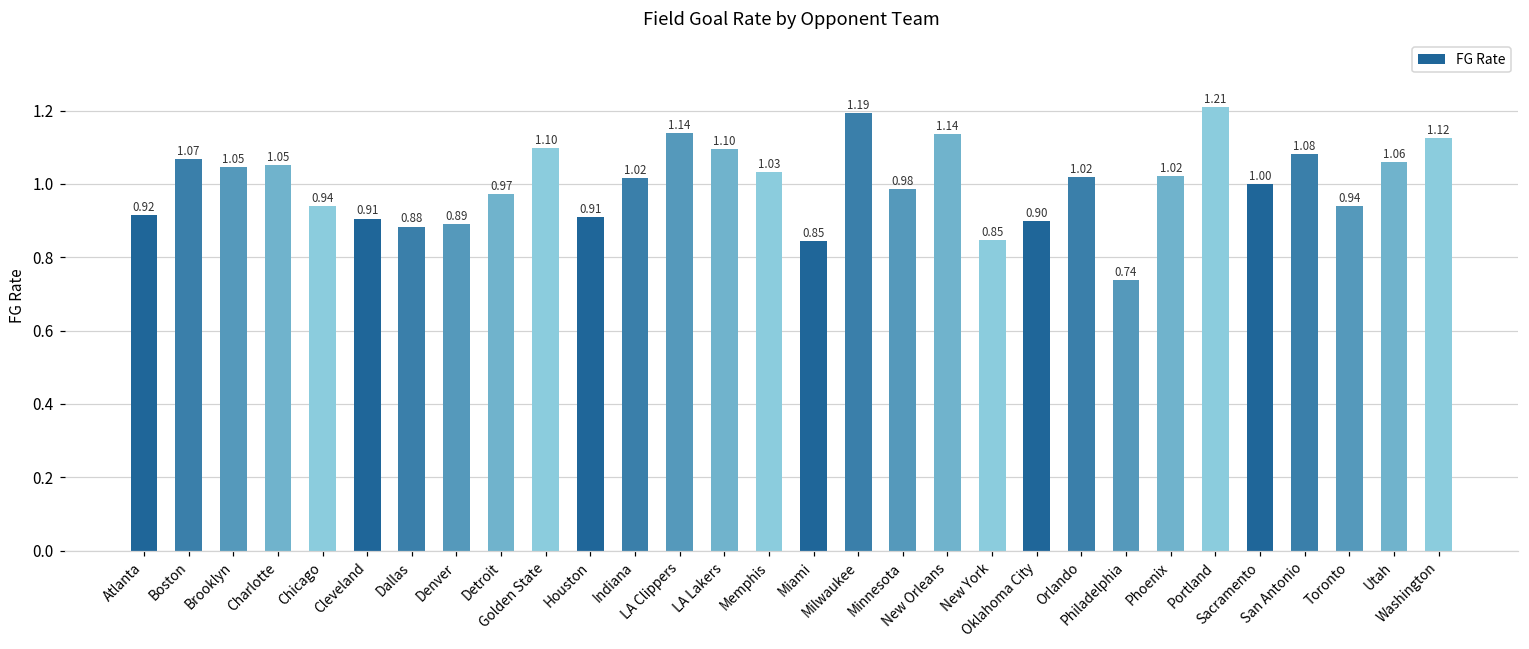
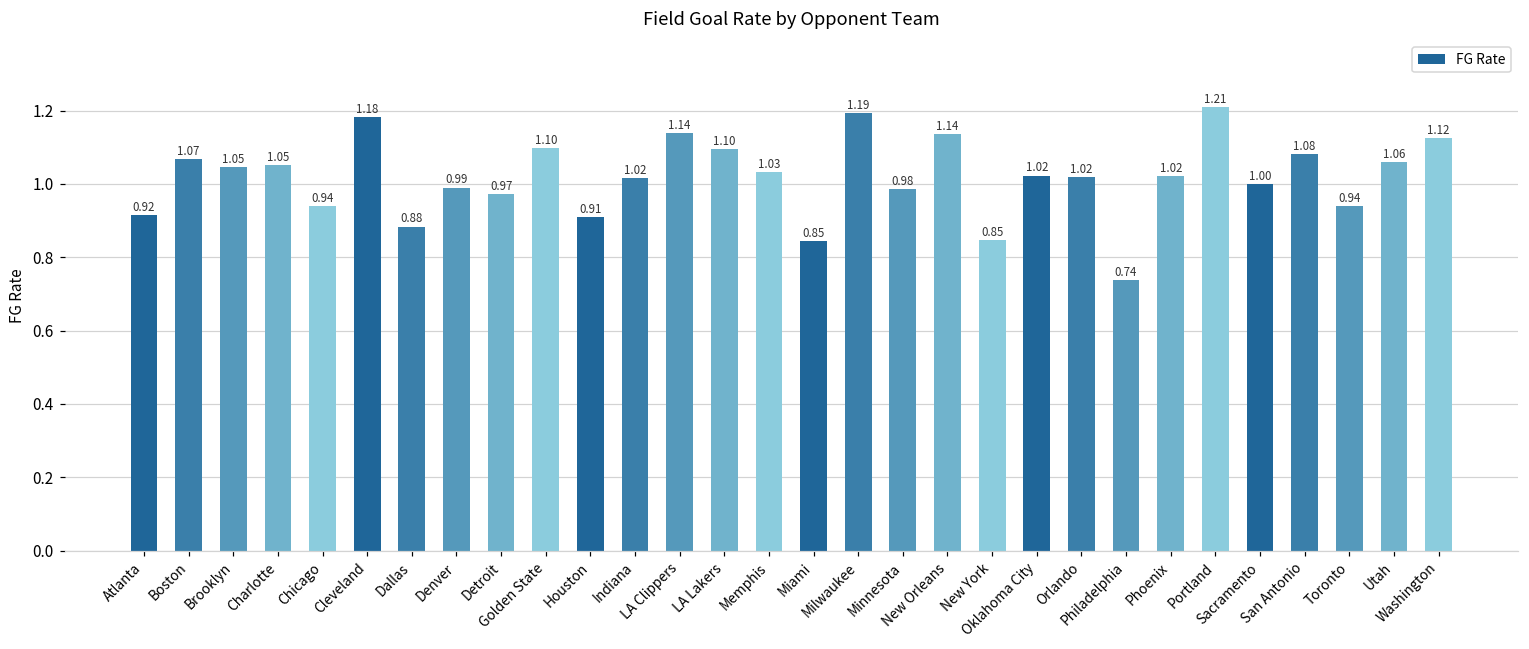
  {
    "Atlanta": 0.92,
    "Boston": 1.07,
    "Brooklyn": 1.05,
    "Charlotte": 1.05,
    "Chicago": 0.94,
-   "Cleveland": 0.91,
+   "Cleveland": 1.18,
    "Dallas": 0.88,
-   "Denver": 0.89,
+   "Denver": 0.99,
    "Detroit": 0.97,
    "Golden State": 1.10,
    "Houston": 0.91,
    "Indiana": 1.02,
    "LA Clippers": 1.14,
    "LA Lakers": 1.10,
    "Memphis": 1.03,
    "Miami": 0.85,
    "Milwaukee": 1.19,
    "Minnesota": 0.98,
    "New Orleans": 1.14,
    "New York": 0.85,
-   "Oklahoma City": 0.90,
+   "Oklahoma City": 1.02,
    "Orlando": 1.02,
    "Philadelphia": 0.74,
    "Phoenix": 1.02,
    "Portland": 1.21,
    "Sacramento": 1.00,
    "San Antonio": 1.08,
    "Toronto": 0.94,
    "Utah": 1.06,
    "Washington": 1.12
  }
